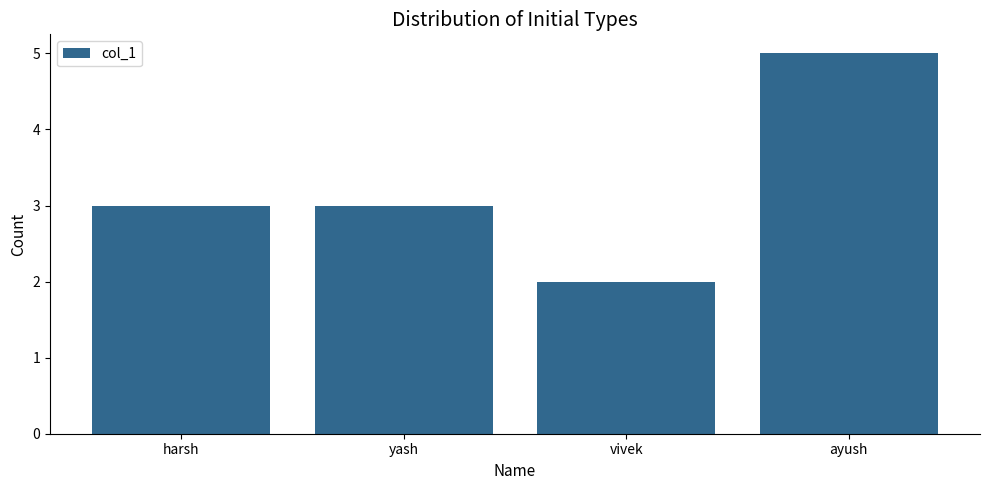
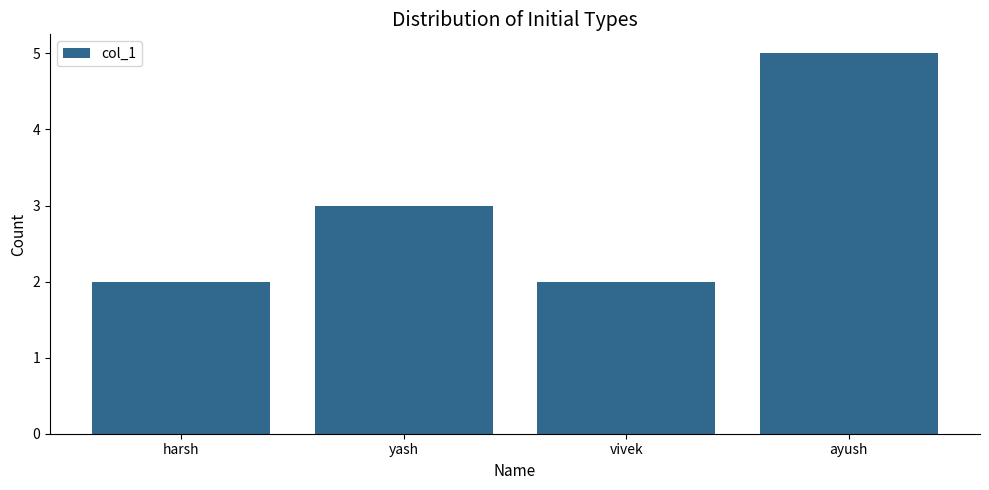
  {
-   "harsh": 3,
+   "harsh": 2,
    "yash": 3,
    "vivek": 2,
    "ayush": 5
  }
